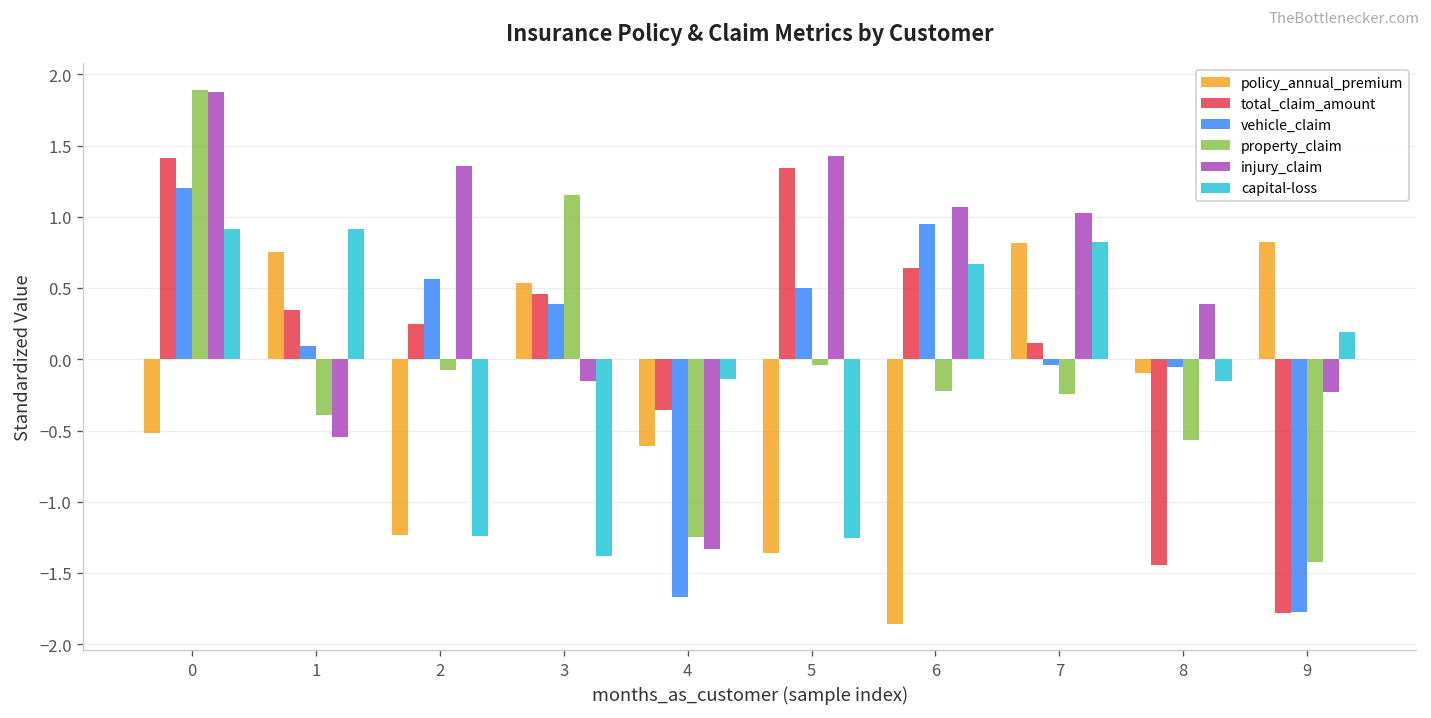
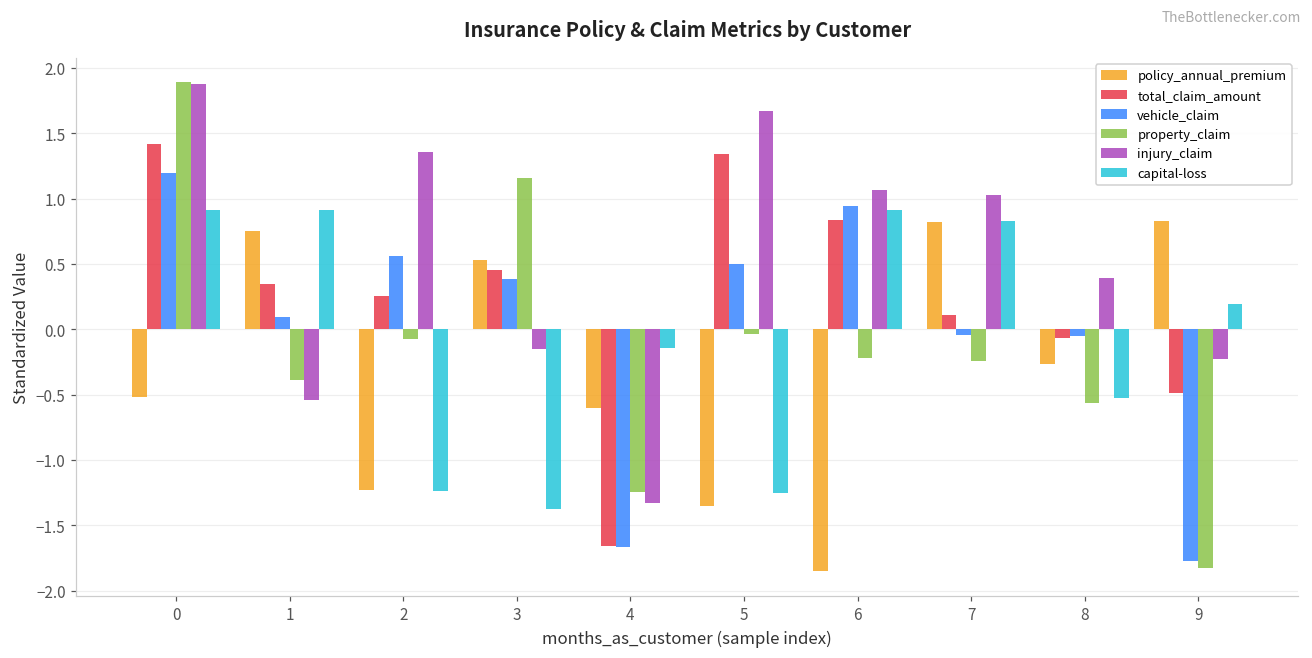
  {
    "policy_annual_premium": {
      "0": -0.52,
      "1": 0.75,
      "2": -1.23,
      "3": 0.53,
      "4": -0.60,
      "5": -1.36,
      "6": -1.85,
      "7": 0.82,
-     "8": -0.10,
+     "8": -0.27,
      "9": 0.83
    },
    "total_claim_amount": {
      "0": 1.41,
      "1": 0.35,
      "2": 0.25,
      "3": 0.46,
-     "4": -0.36,
+     "4": -1.66,
      "5": 1.34,
-     "6": 0.64,
+     "6": 0.84,
      "7": 0.11,
-     "8": -1.44,
-     "9": -1.78
+     "8": -0.07,
+     "9": -0.49
    },
    "vehicle_claim": {
      "0": 1.20,
      "1": 0.09,
      "2": 0.56,
      "3": 0.39,
      "4": -1.66,
      "5": 0.50,
      "6": 0.95,
      "7": -0.04,
      "8": -0.05,
      "9": -1.77
    },
    "property_claim": {
      "0": 1.89,
      "1": -0.39,
      "2": -0.07,
      "3": 1.16,
      "4": -1.24,
      "5": -0.04,
      "6": -0.22,
      "7": -0.24,
      "8": -0.56,
-     "9": -1.42
+     "9": -1.83
    },
    "injury_claim": {
      "0": 1.87,
      "1": -0.54,
      "2": 1.35,
      "3": -0.15,
      "4": -1.33,
-     "5": 1.42,
+     "5": 1.67,
      "6": 1.07,
      "7": 1.02,
      "8": 0.39,
      "9": -0.23
    },
    "capital-loss": {
      "0": 0.92,
      "1": 0.92,
      "2": -1.24,
      "3": -1.38,
      "4": -0.14,
      "5": -1.25,
-     "6": 0.67,
+     "6": 0.92,
      "7": 0.83,
-     "8": -0.15,
+     "8": -0.53,
      "9": 0.20
    }
  }
